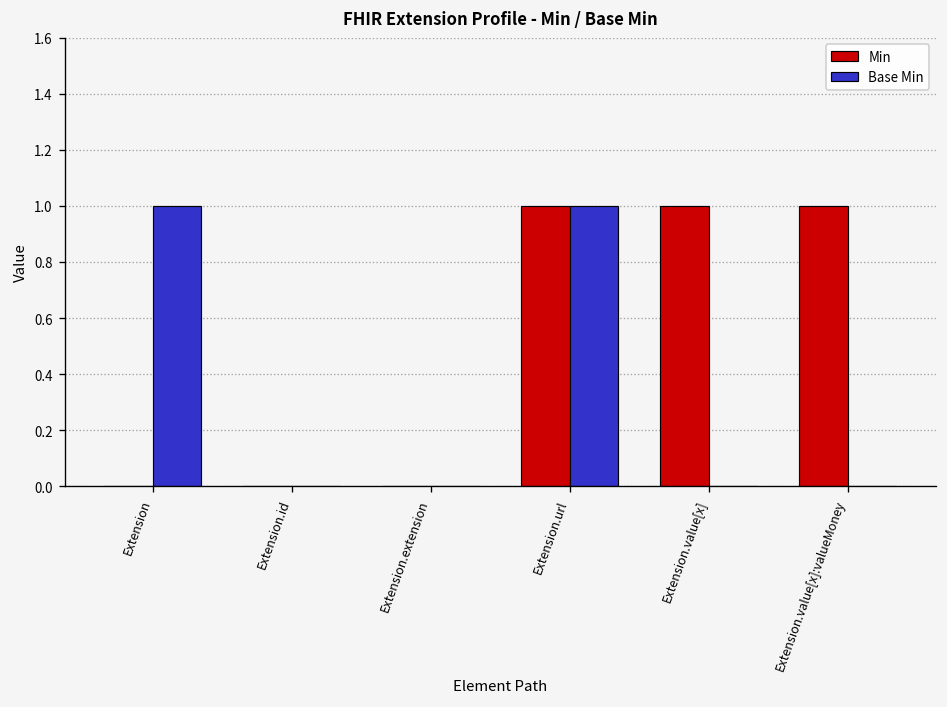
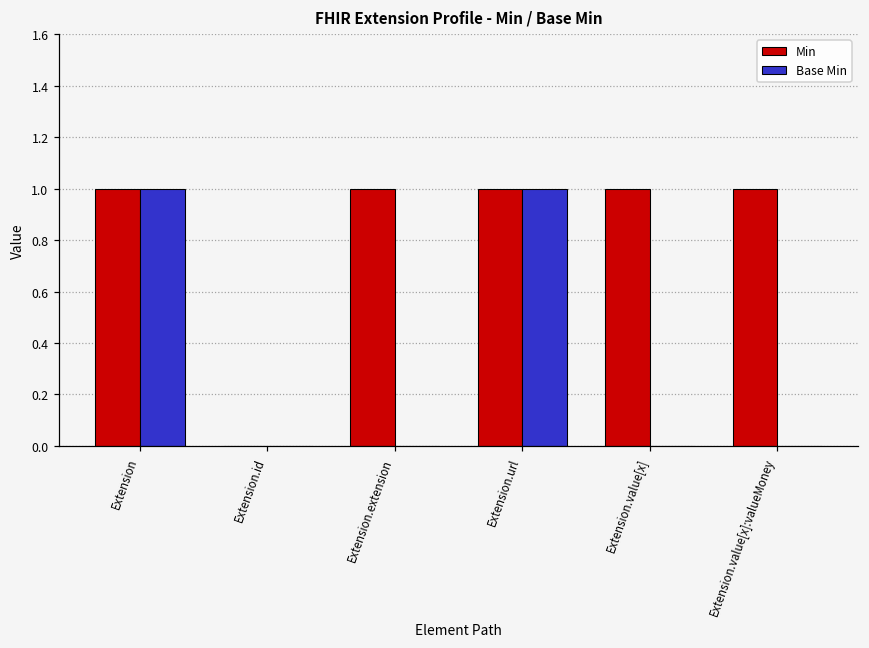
  {
    "Min": {
-     "Extension": 0,
+     "Extension": 1,
      "Extension.id": 0,
-     "Extension.extension": 0,
+     "Extension.extension": 1,
      "Extension.url": 1,
      "Extension.value[x]": 1,
      "Extension.value[x]:valueMoney": 1
    },
    "Base Min": {
      "Extension": 1,
      "Extension.id": 0,
      "Extension.extension": 0,
      "Extension.url": 1,
      "Extension.value[x]": 0,
      "Extension.value[x]:valueMoney": 0
    }
  }
